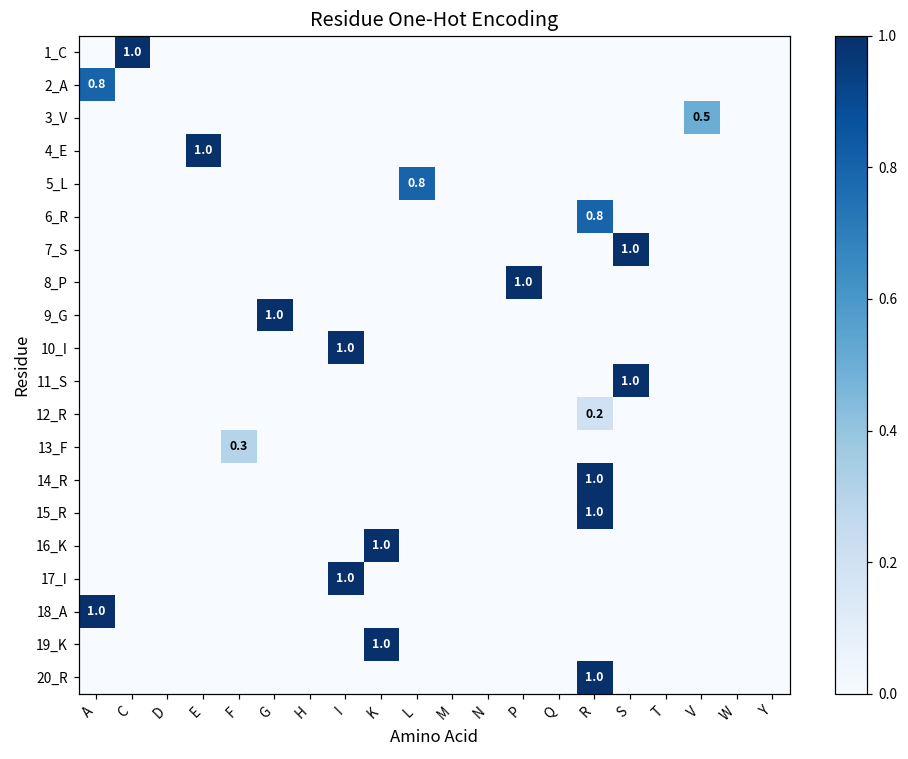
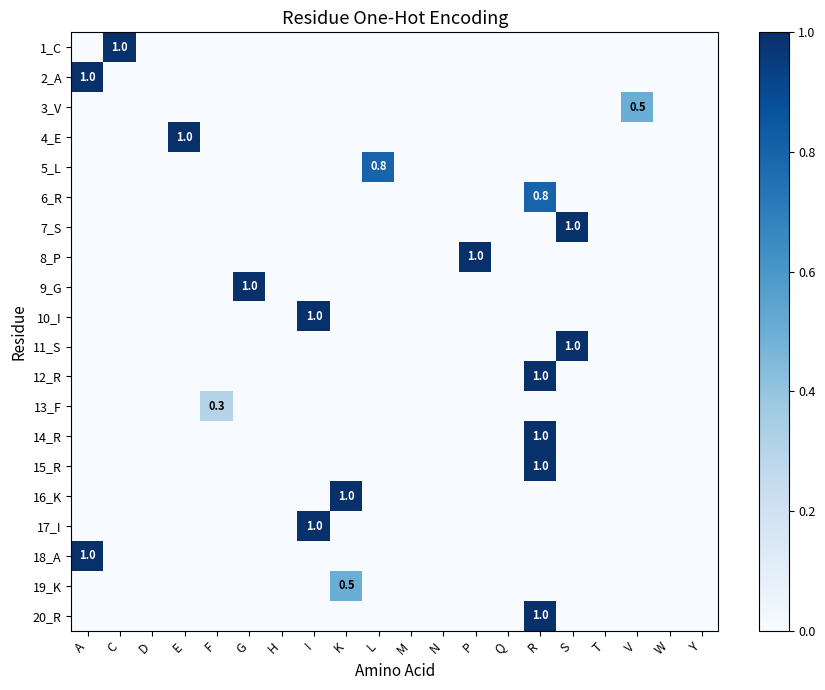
  {
    "1_C": {
      "C": 1.0
    },
    "2_A": {
-     "A": 0.8
+     "A": 1.0
    },
    "3_V": {
      "V": 0.5
    },
    "4_E": {
      "E": 1.0
    },
    "5_L": {
      "L": 0.8
    },
    "6_R": {
      "R": 0.8
    },
    "7_S": {
      "S": 1.0
    },
    "8_P": {
      "P": 1.0
    },
    "9_G": {
      "G": 1.0
    },
    "10_I": {
      "I": 1.0
    },
    "11_S": {
      "S": 1.0
    },
    "12_R": {
-     "R": 0.2
+     "R": 1.0
    },
    "13_F": {
      "F": 0.3
    },
    "14_R": {
      "R": 1.0
    },
    "15_R": {
      "R": 1.0
    },
    "16_K": {
      "K": 1.0
    },
    "17_I": {
      "I": 1.0
    },
    "18_A": {
      "A": 1.0
    },
    "19_K": {
-     "K": 1.0
+     "K": 0.5
    },
    "20_R": {
      "R": 1.0
    }
  }
